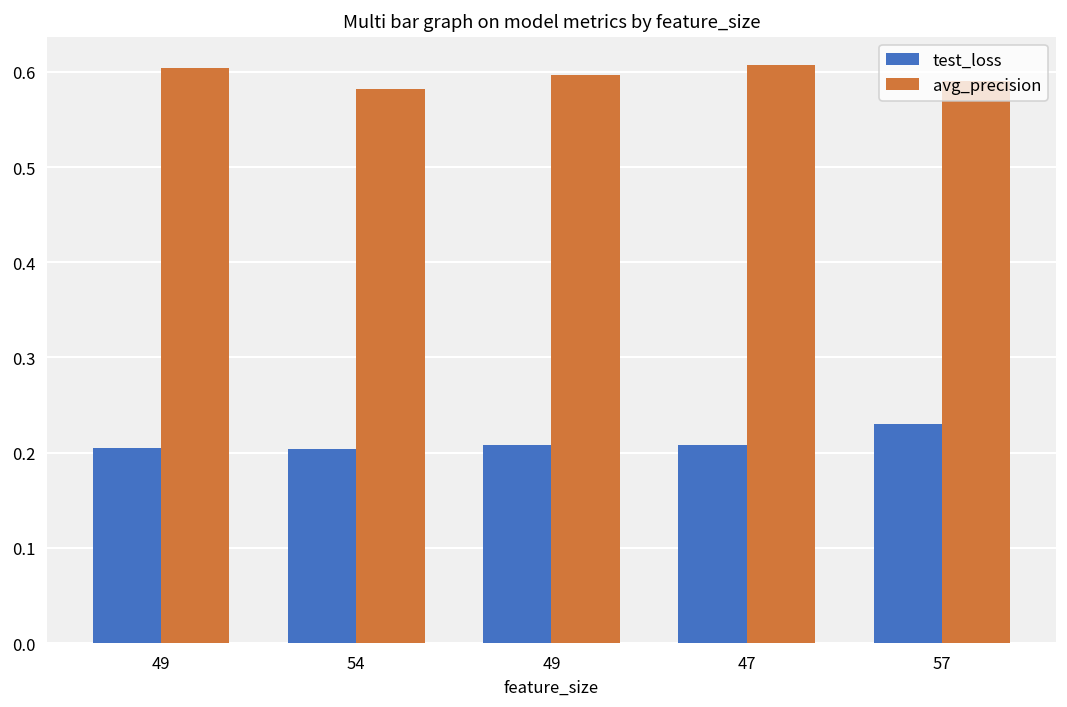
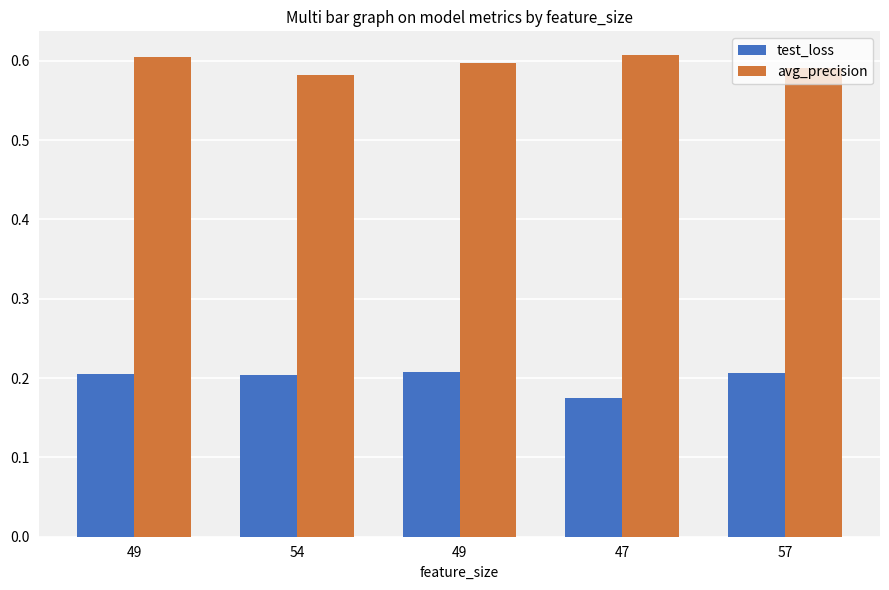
  {
    "test_loss": {
      "54": 0.20,
-     "47": 0.21,
-     "57": 0.23
+     "47": 0.18,
+     "57": 0.21
    },
    "avg_precision": {
      "54": 0.58,
      "47": 0.61
    }
  }
